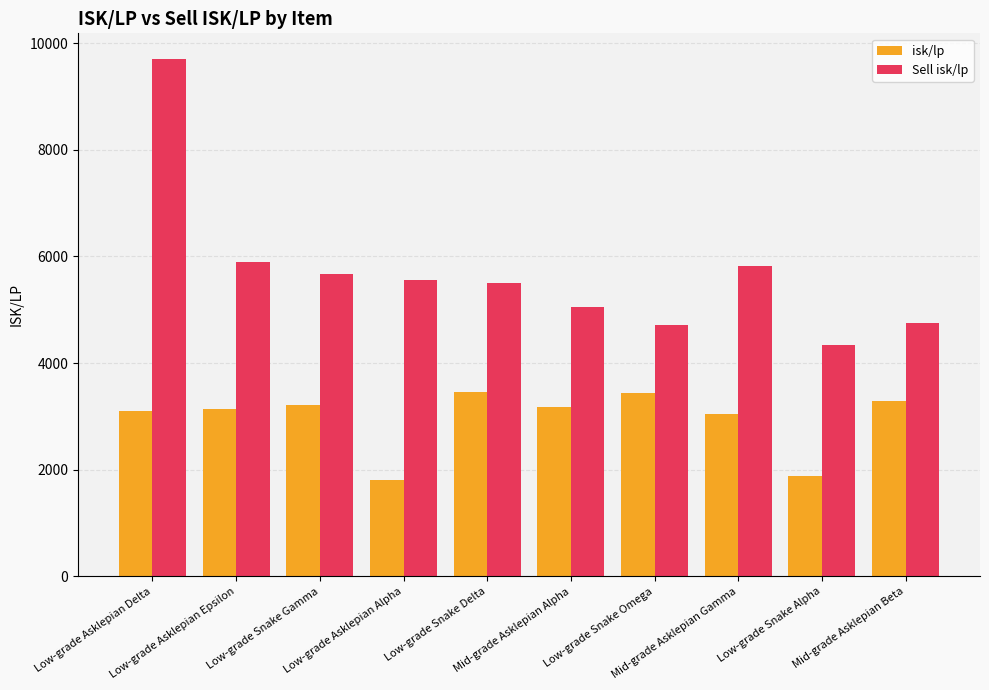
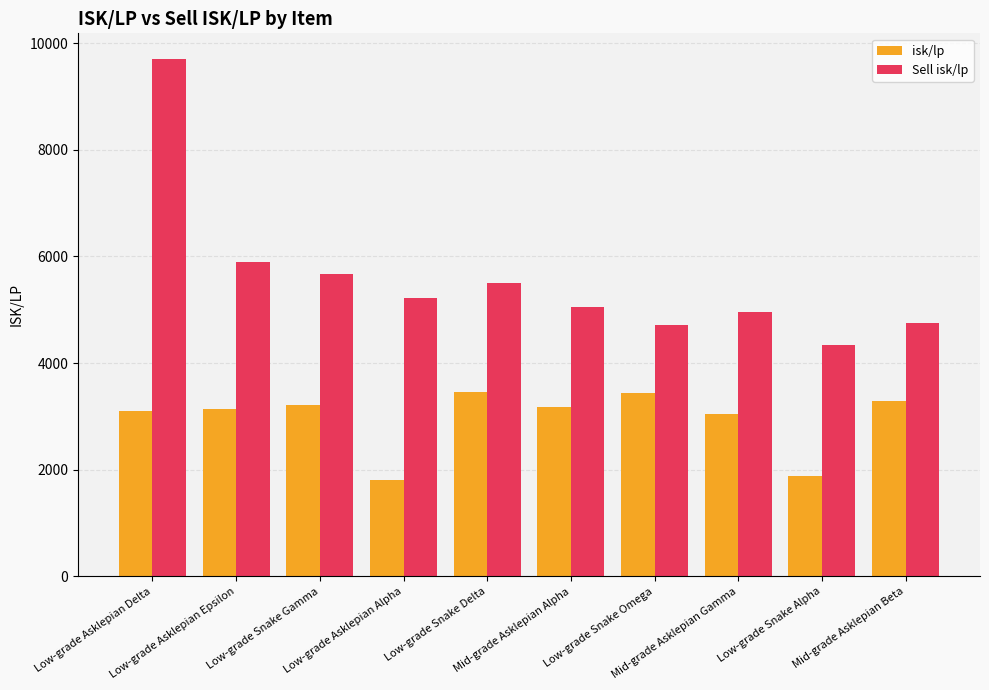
  {
    "isk/lp": {
      "Low-grade Asklepian Delta": 3100,
      "Low-grade Asklepian Epsilon": 3100,
      "Low-grade Snake Gamma": 3200,
      "Low-grade Asklepian Alpha": 1800,
      "Low-grade Snake Delta": 3500,
      "Mid-grade Asklepian Alpha": 3200,
      "Low-grade Snake Omega": 3400,
      "Mid-grade Asklepian Gamma": 3000,
      "Low-grade Snake Alpha": 1900,
      "Mid-grade Asklepian Beta": 3300
    },
    "Sell isk/lp": {
      "Low-grade Asklepian Delta": 9700,
      "Low-grade Asklepian Epsilon": 5900,
      "Low-grade Snake Gamma": 5700,
-     "Low-grade Asklepian Alpha": 5600,
+     "Low-grade Asklepian Alpha": 5200,
      "Low-grade Snake Delta": 5500,
      "Mid-grade Asklepian Alpha": 5000,
      "Low-grade Snake Omega": 4700,
-     "Mid-grade Asklepian Gamma": 5800,
+     "Mid-grade Asklepian Gamma": 5000,
      "Low-grade Snake Alpha": 4300,
      "Mid-grade Asklepian Beta": 4800
    }
  }
